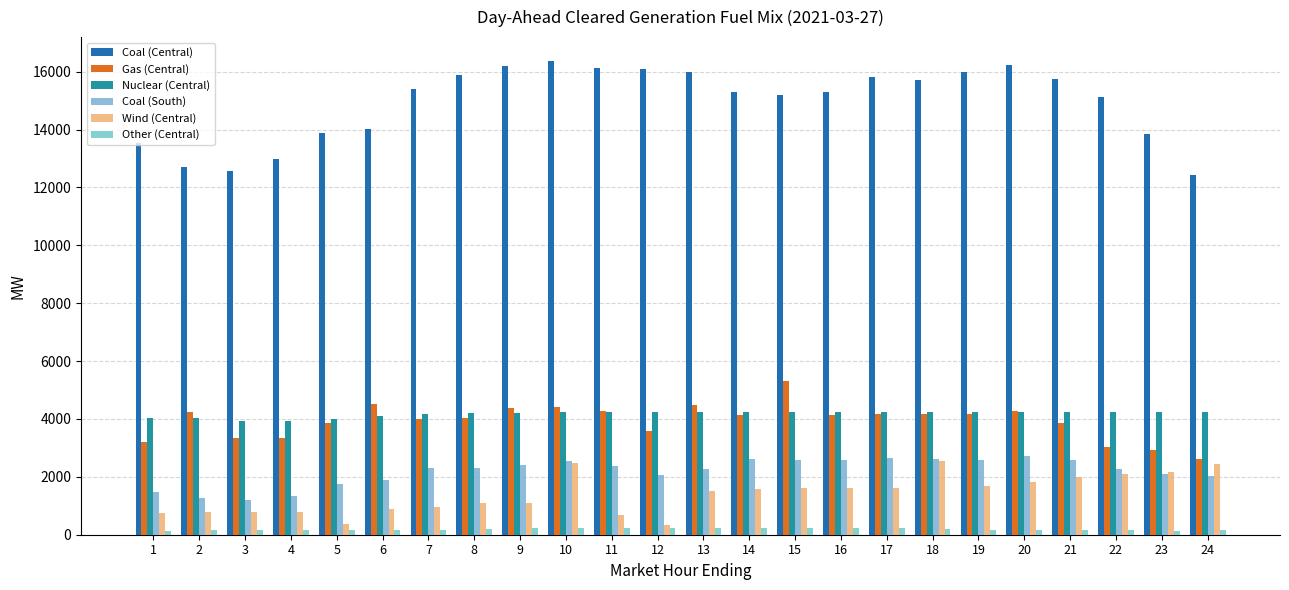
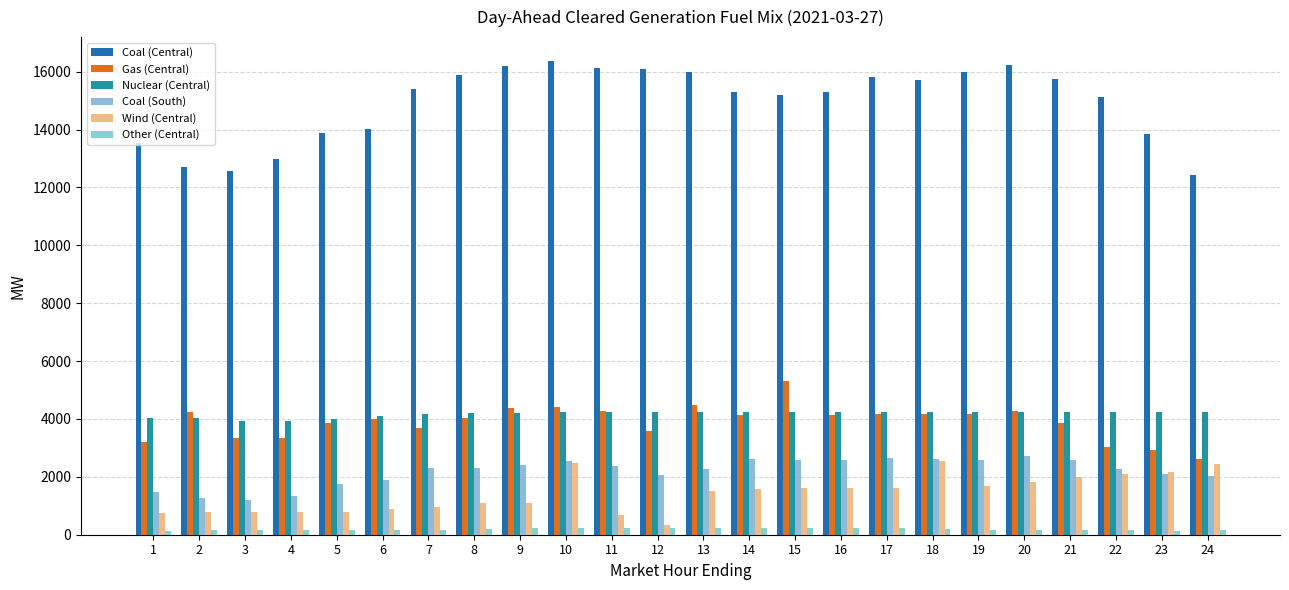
  {
    "Gas (Central)": {
      "1": 3200,
      "2": 4300,
      "3": 3300,
      "4": 3300,
      "5": 3800,
-     "6": 4500,
-     "7": 4000,
+     "6": 4000,
+     "7": 3700,
      "8": 4000,
      "9": 4400,
      "10": 4400,
      "11": 4300,
      "12": 3600,
      "13": 4500,
      "14": 4100,
      "15": 5300,
      "16": 4100,
      "17": 4200,
      "18": 4200,
      "19": 4200,
      "20": 4300,
      "21": 3900,
      "22": 3000,
      "23": 2900,
      "24": 2600
    },
    "Wind (Central)": {
      "1": 800,
      "2": 800,
      "3": 800,
      "4": 800,
-     "5": 400,
+     "5": 800,
      "6": 900,
      "7": 1000,
      "8": 1100,
      "9": 1100,
      "10": 2500,
      "11": 700,
      "12": 300,
      "13": 1500,
      "14": 1600,
      "15": 1600,
      "16": 1600,
      "17": 1600,
      "18": 2500,
      "19": 1700,
      "20": 1800,
      "21": 2000,
      "22": 2100,
      "23": 2200,
      "24": 2400
    }
  }
